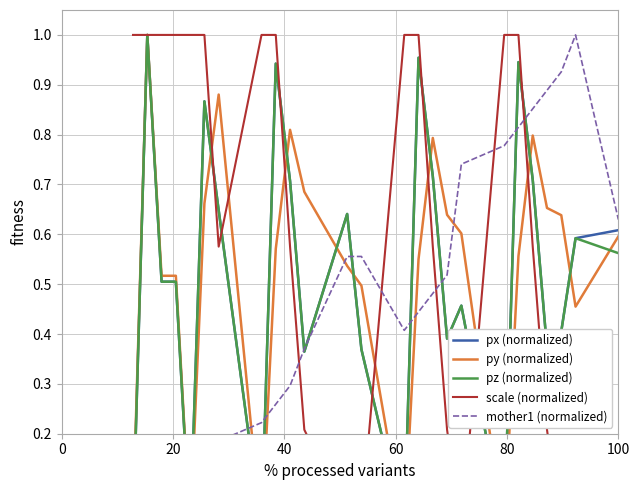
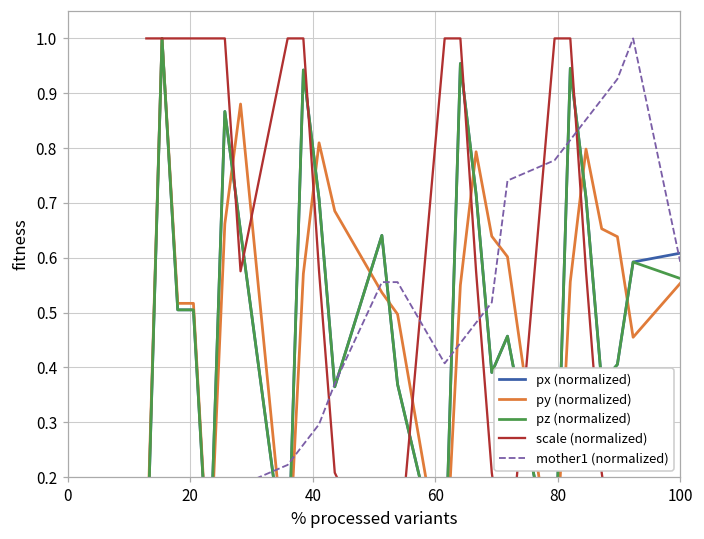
  {
    "px (normalized)": {
      "100": 0.61
    },
    "py (normalized)": {
-     "100": 0.60
+     "100": 0.55
    },
    "pz (normalized)": {
      "100": 0.56
    },
    "mother1 (normalized)": {
-     "100": 0.63
+     "100": 0.59
    }
  }
